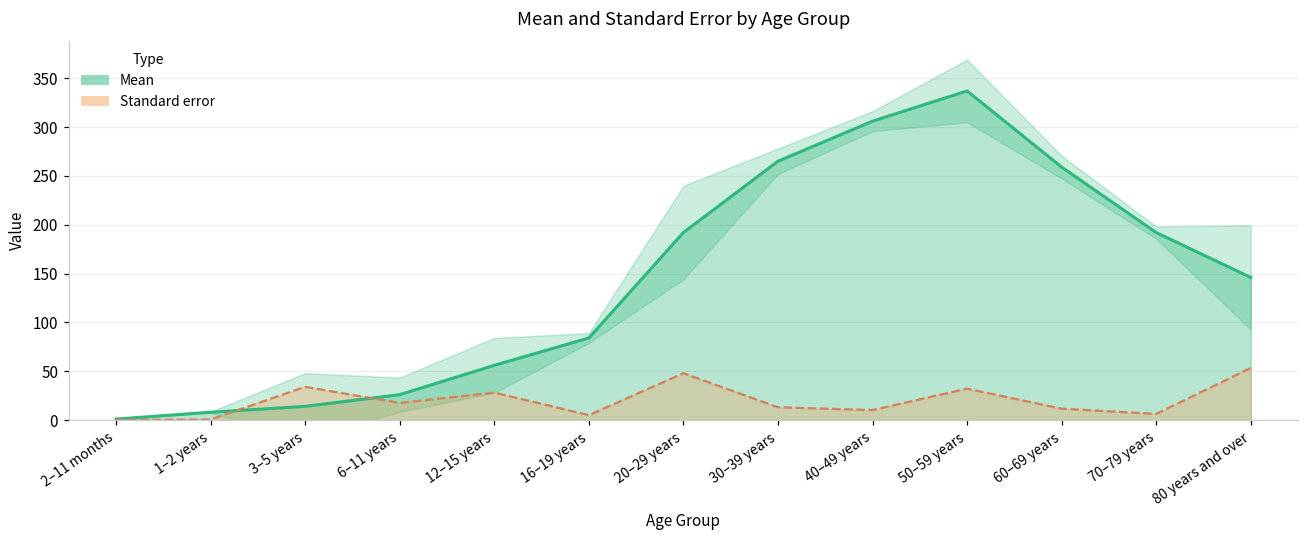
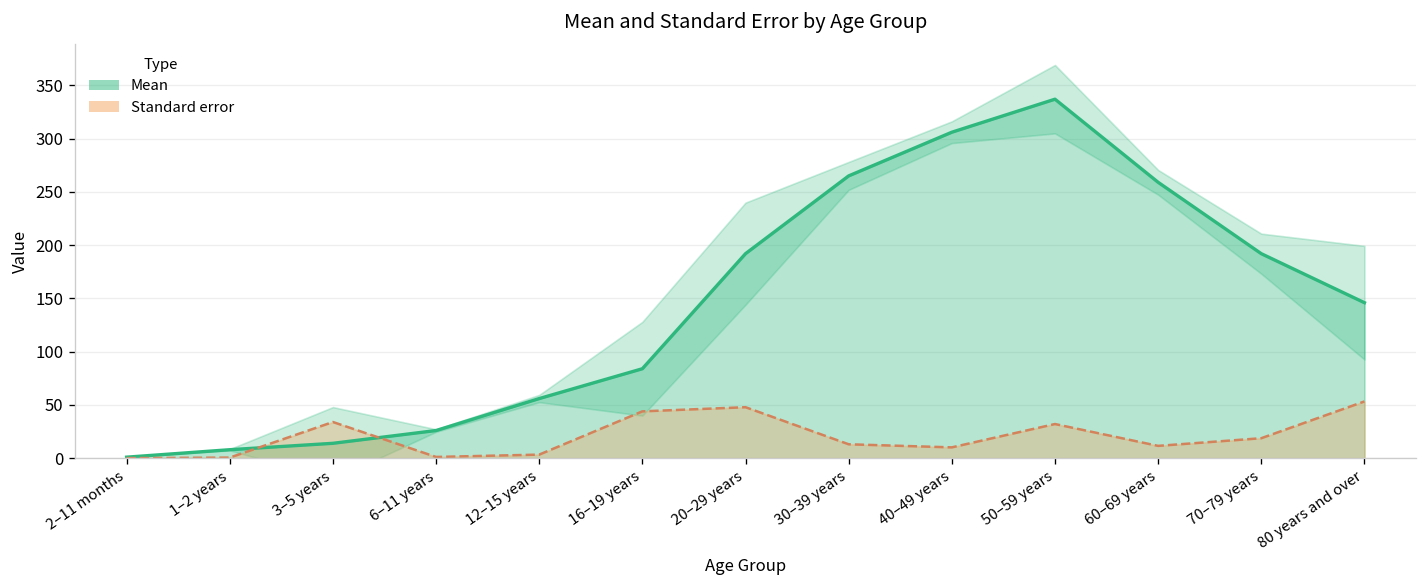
  {
    "Standard error": {
      "1–2 years": 0,
      "3–5 years": 30,
-     "6–11 years": 20,
-     "12–15 years": 30,
-     "16–19 years": 10,
+     "6–11 years": 0,
+     "12–15 years": 0,
+     "16–19 years": 40,
      "20–29 years": 50,
      "30–39 years": 10,
      "40–49 years": 10,
      "50–59 years": 30,
      "60–69 years": 10,
-     "70–79 years": 10,
+     "70–79 years": 20,
      "80 years and over": 50
    }
  }
